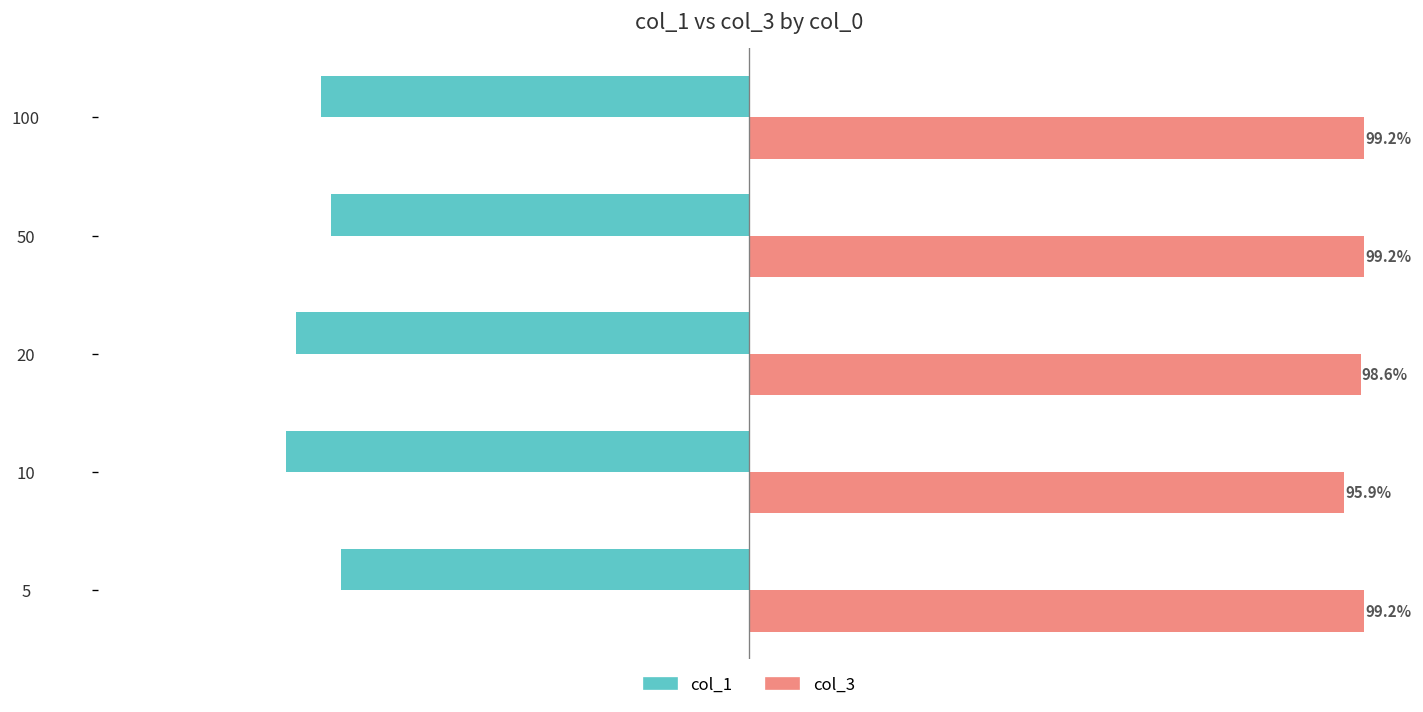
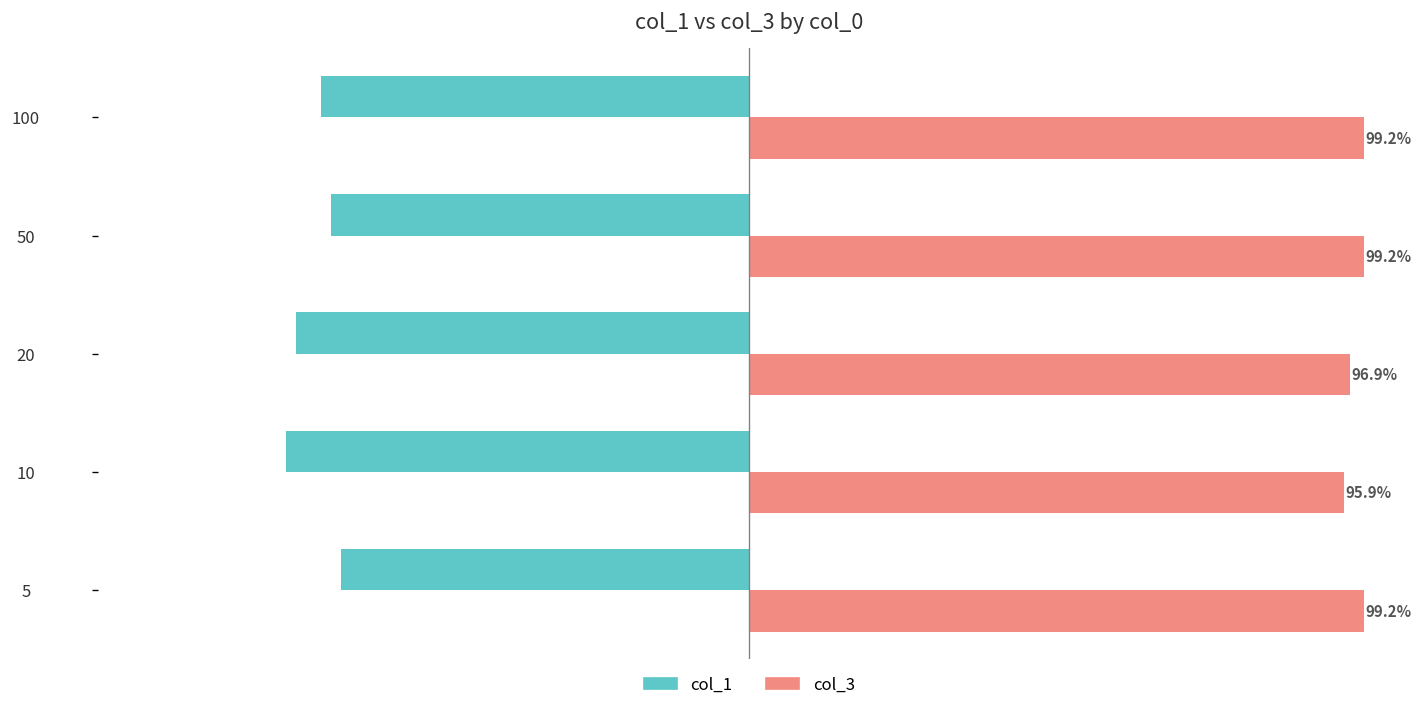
  {
    "col_3": {
      "100": "99.2%",
      "50": "99.2%",
-     "20": "98.6%",
+     "20": "96.9%",
      "10": "95.9%",
      "5": "99.2%"
    }
  }
